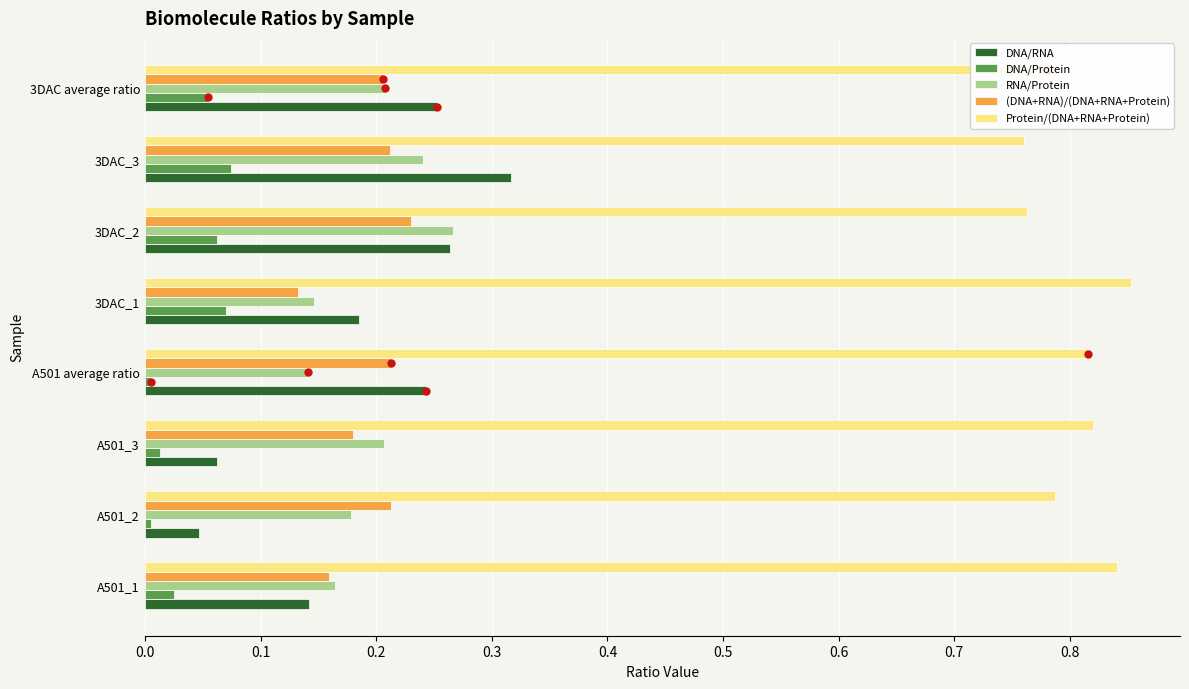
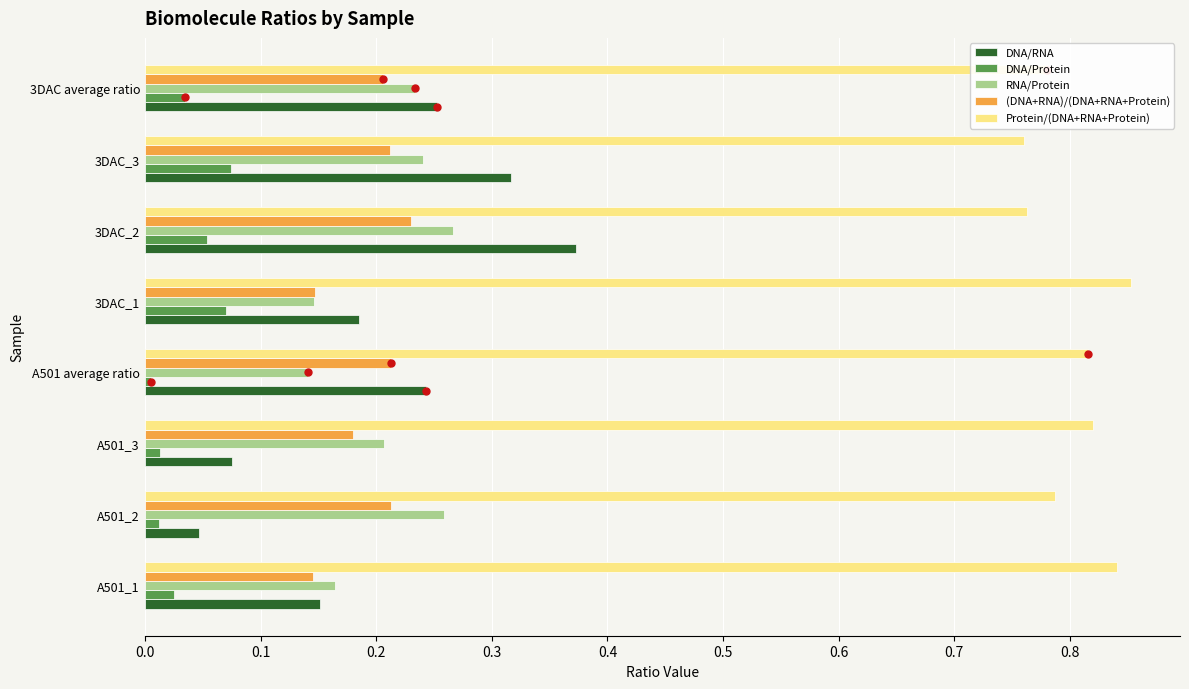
  {
    "DNA/RNA": {
      "3DAC average ratio": 0.252,
      "3DAC_3": 0.317,
-     "3DAC_2": 0.264,
+     "3DAC_2": 0.373,
      "3DAC_1": 0.185,
      "A501 average ratio": 0.243,
-     "A501_3": 0.063,
+     "A501_3": 0.075,
      "A501_2": 0.047,
-     "A501_1": 0.142
+     "A501_1": 0.152
    },
    "DNA/Protein": {
-     "3DAC average ratio": 0.054,
+     "3DAC average ratio": 0.035,
      "3DAC_3": 0.074,
-     "3DAC_2": 0.062,
+     "3DAC_2": 0.054,
      "3DAC_1": 0.070,
      "A501 average ratio": 0.005,
      "A501_3": 0.013,
-     "A501_2": 0.005,
+     "A501_2": 0.012,
      "A501_1": 0.025
    },
    "RNA/Protein": {
-     "3DAC average ratio": 0.208,
+     "3DAC average ratio": 0.233,
      "3DAC_3": 0.240,
      "3DAC_2": 0.267,
      "3DAC_1": 0.146,
      "A501 average ratio": 0.141,
      "A501_3": 0.207,
-     "A501_2": 0.178,
+     "A501_2": 0.258,
      "A501_1": 0.165
    },
    "(DNA+RNA)/(DNA+RNA+Protein)": {
      "3DAC average ratio": 0.206,
      "3DAC_3": 0.212,
      "3DAC_2": 0.230,
-     "3DAC_1": 0.132,
+     "3DAC_1": 0.147,
      "A501 average ratio": 0.213,
      "A501_3": 0.180,
      "A501_2": 0.213,
-     "A501_1": 0.159
+     "A501_1": 0.145
    },
    "Protein/(DNA+RNA+Protein)": {
      "3DAC_3": 0.761,
      "3DAC_2": 0.763,
      "3DAC_1": 0.853,
      "A501 average ratio": 0.816,
      "A501_3": 0.820,
      "A501_2": 0.787,
      "A501_1": 0.841
    }
  }
